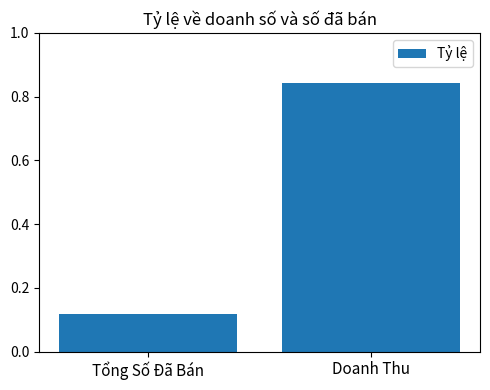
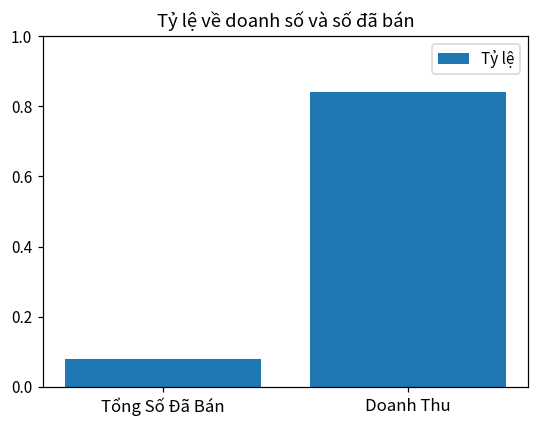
  {
-   "Tổng Số Đã Bán": 0.12,
+   "Tổng Số Đã Bán": 0.08,
    "Doanh Thu": 0.84
  }
